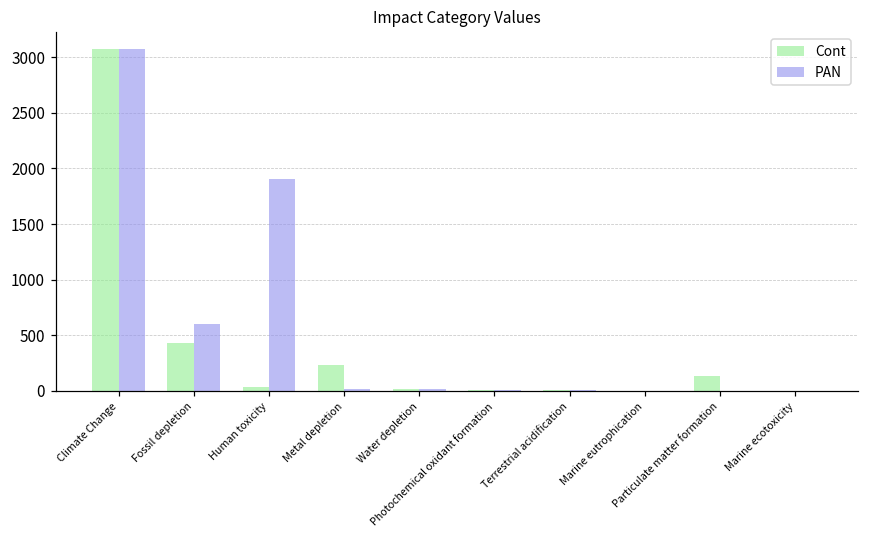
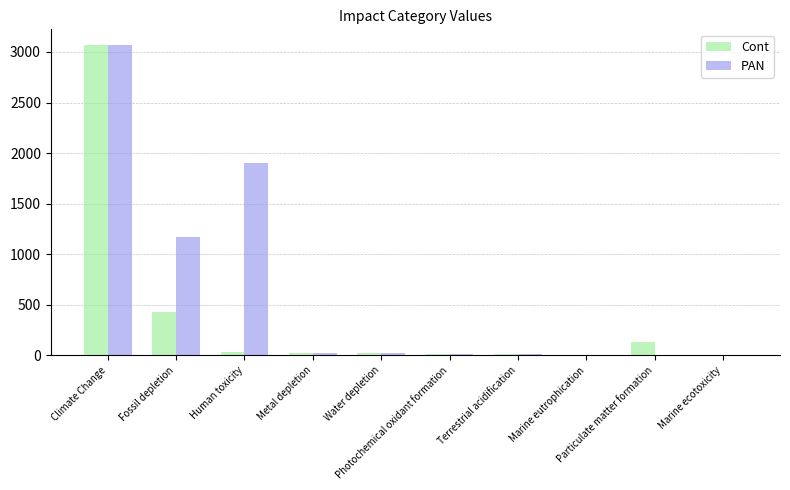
  {
    "Cont": {
      "Climate Change": 3070,
      "Fossil depletion": 430,
      "Human toxicity": 30,
-     "Metal depletion": 230,
+     "Metal depletion": 20,
      "Particulate matter formation": 130
    },
    "PAN": {
      "Climate Change": 3070,
-     "Fossil depletion": 600,
+     "Fossil depletion": 1170,
      "Human toxicity": 1900
    }
  }
